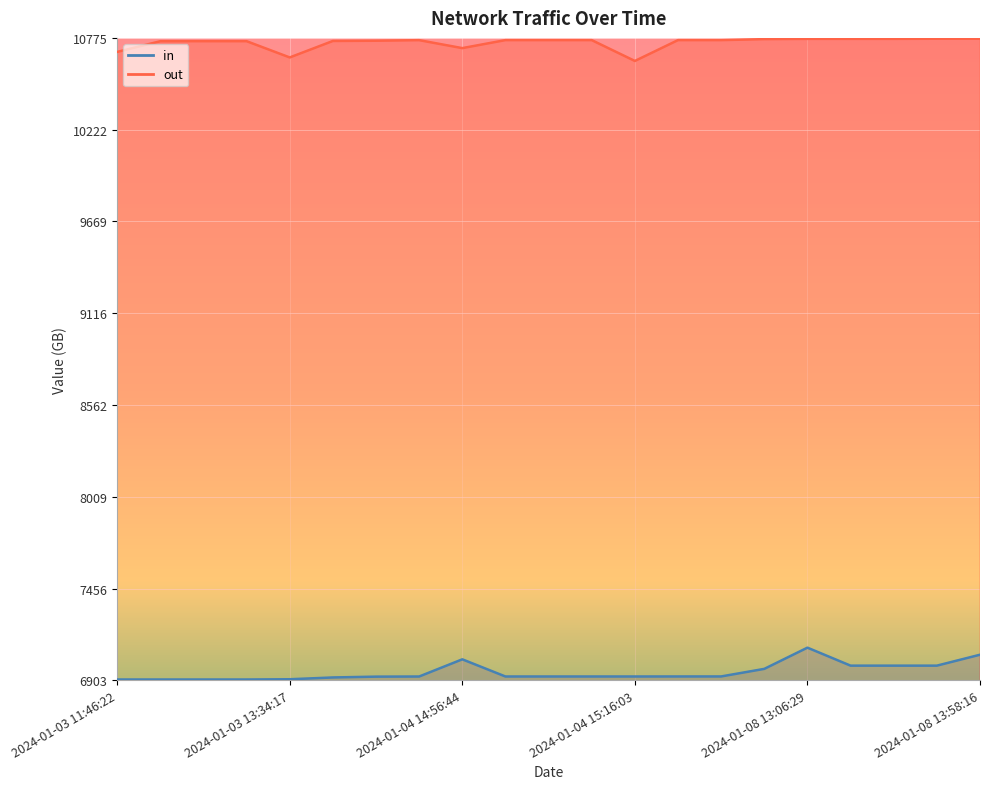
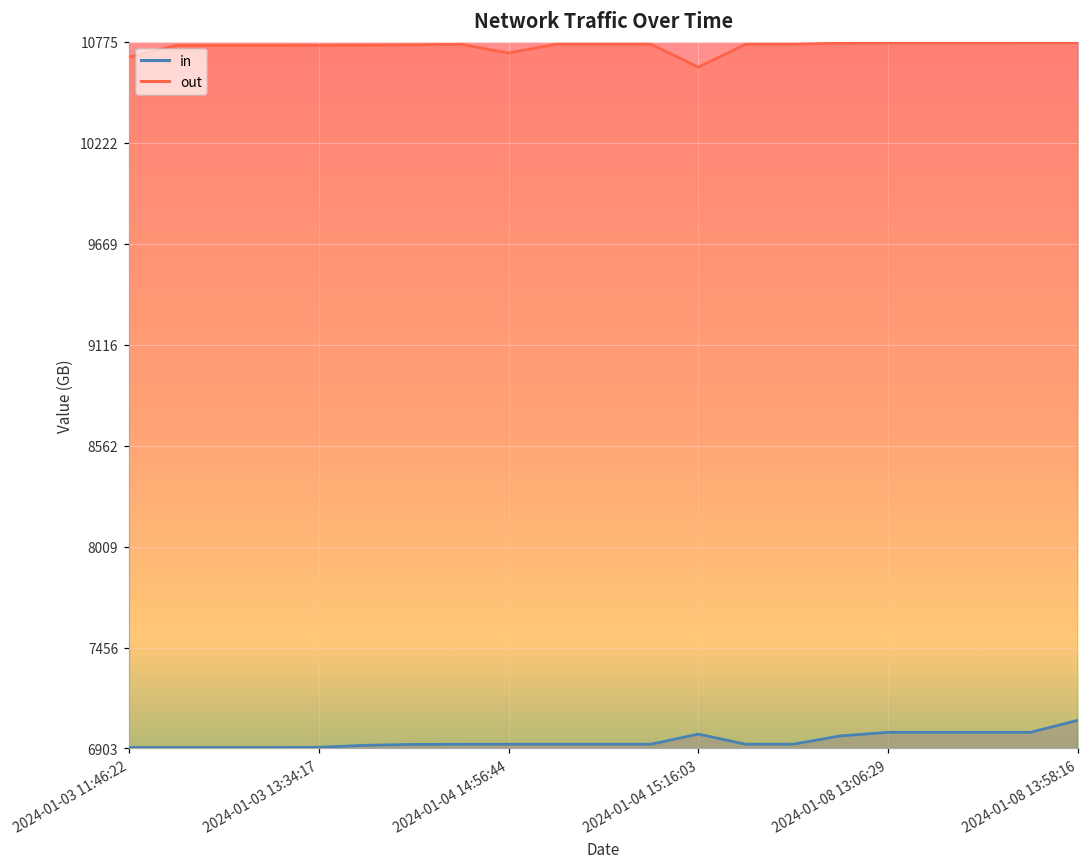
  {
    "in": {
      "2024-01-03 11:46:22": 6910,
      "2024-01-03 13:34:17": 6910,
-     "2024-01-04 14:56:44": 7030,
-     "2024-01-04 15:16:03": 6930,
-     "2024-01-08 13:06:29": 7100,
+     "2024-01-04 14:56:44": 6930,
+     "2024-01-04 15:16:03": 6980,
+     "2024-01-08 13:06:29": 6990,
      "2024-01-08 13:58:16": 7060
    },
    "out": {
      "2024-01-03 11:46:22": 10690,
-     "2024-01-03 13:34:17": 10660,
+     "2024-01-03 13:34:17": 10760,
      "2024-01-04 14:56:44": 10710,
      "2024-01-04 15:16:03": 10640,
      "2024-01-08 13:06:29": 10770,
      "2024-01-08 13:58:16": 10770
    }
  }
